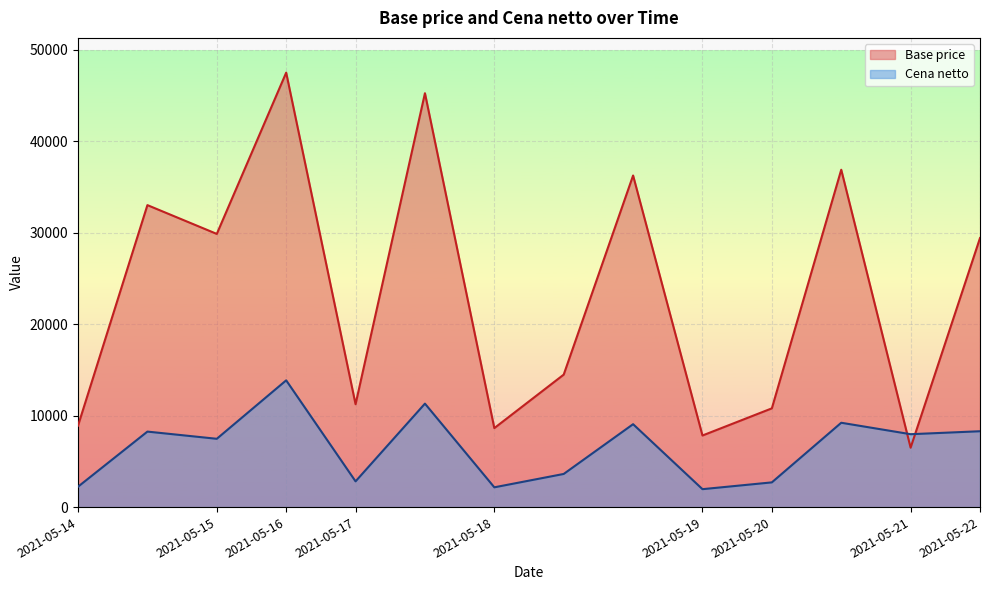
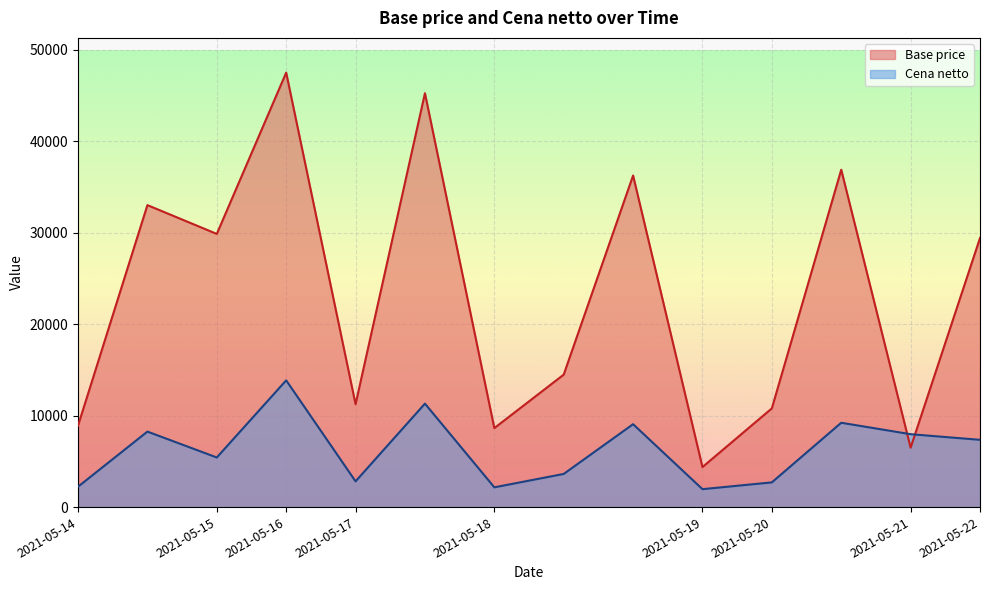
  {
    "Base price": {
      "2021-05-15": 30000,
      "2021-05-16": 48000,
-     "2021-05-19": 8000,
+     "2021-05-19": 4000,
      "2021-05-21": 6000,
      "2021-05-22": 29000
    },
    "Cena netto": {
-     "2021-05-15": 7000,
+     "2021-05-15": 5000,
      "2021-05-16": 14000,
      "2021-05-19": 2000,
      "2021-05-21": 8000,
-     "2021-05-22": 8000
+     "2021-05-22": 7000
    }
  }
